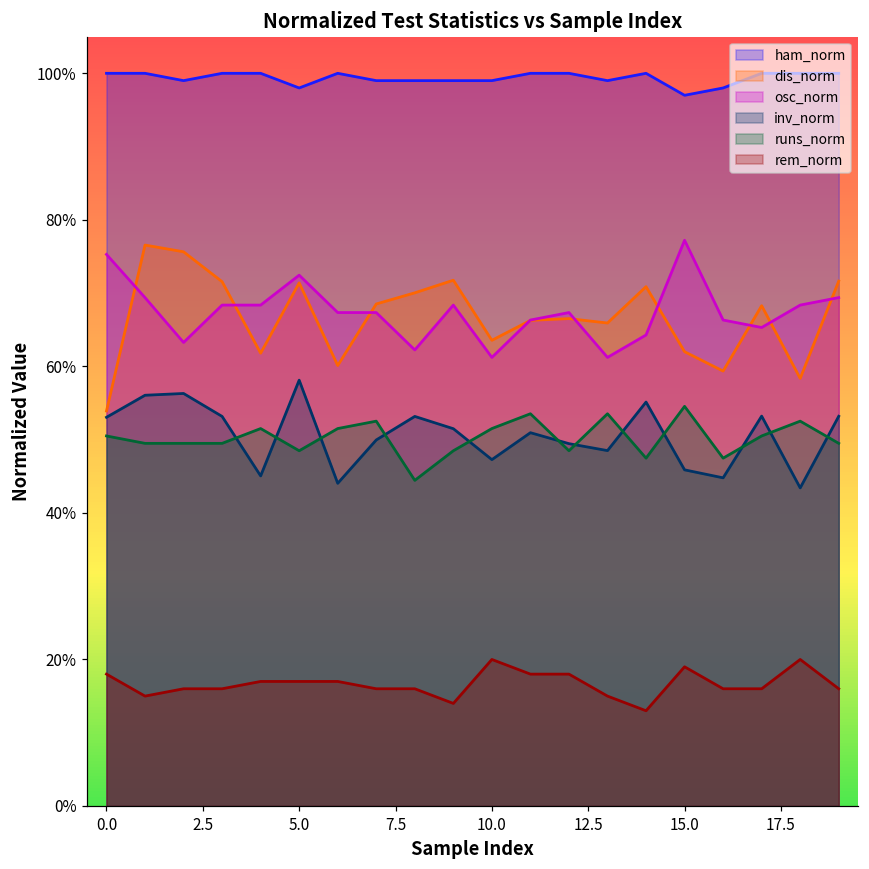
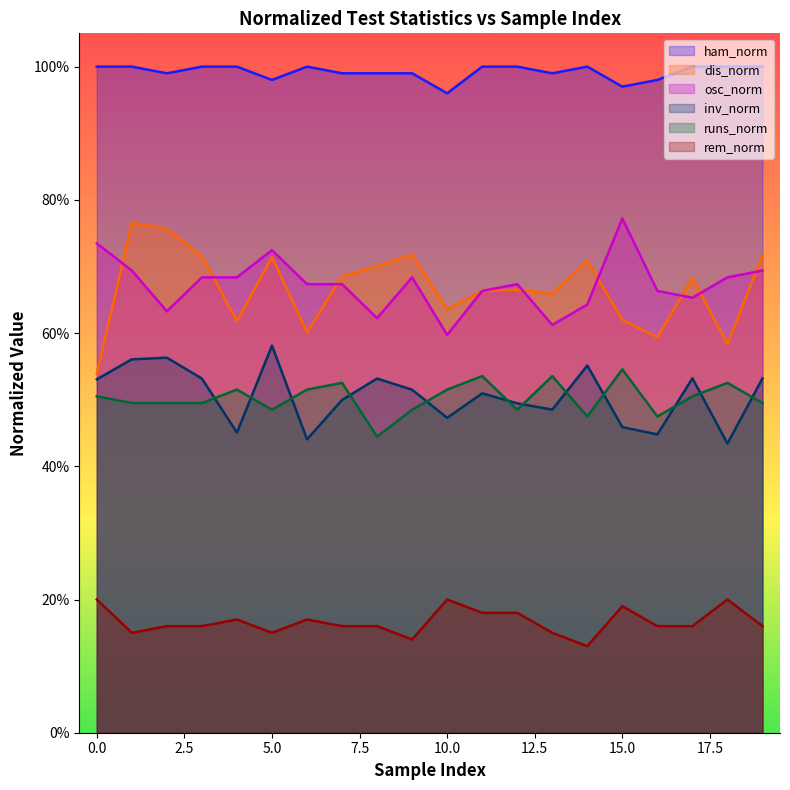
  {
    "ham_norm": {
      "0.0": "100%",
      "5.0": "98%",
-     "10.0": "99%",
+     "10.0": "96%",
      "15.0": "97%"
    },
    "dis_norm": {
      "0.0": "54%",
      "5.0": "71%",
      "10.0": "64%",
      "15.0": "62%"
    },
    "osc_norm": {
-     "0.0": "75%",
+     "0.0": "73%",
      "5.0": "72%",
-     "10.0": "61%",
+     "10.0": "60%",
      "15.0": "77%"
    },
    "rem_norm": {
-     "0.0": "18%",
-     "5.0": "17%",
+     "0.0": "20%",
+     "5.0": "15%",
      "10.0": "20%",
      "15.0": "19%"
    }
  }
